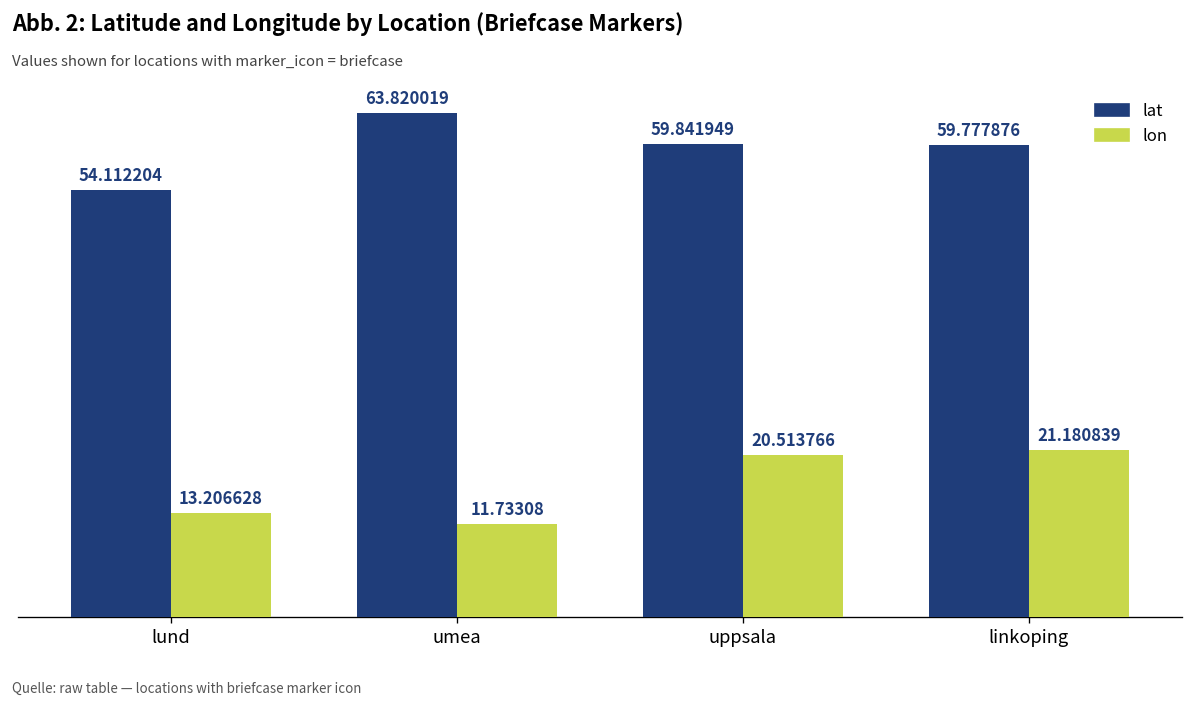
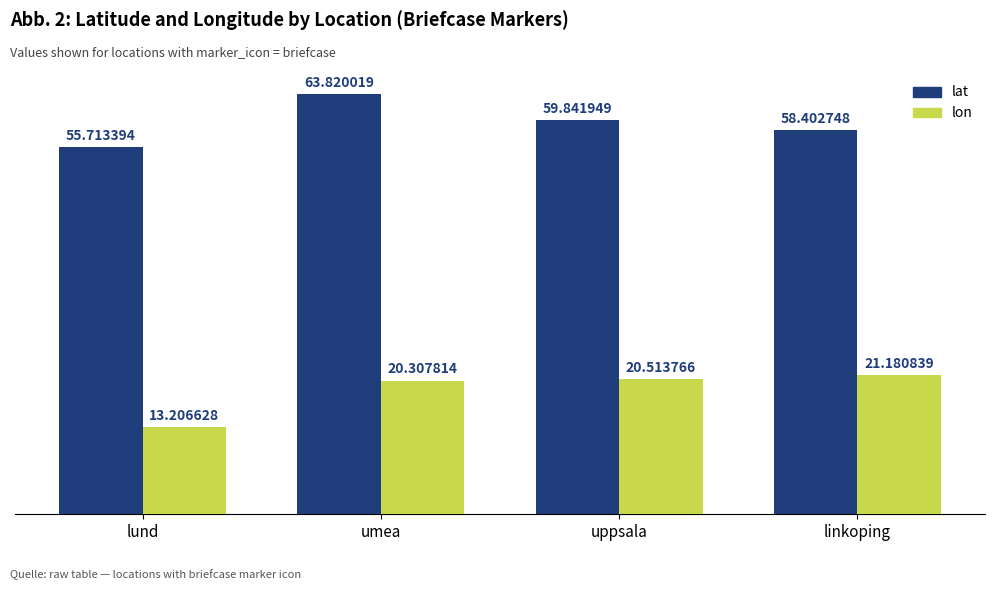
  {
    "lat": {
-     "lund": 54.112204,
+     "lund": 55.713394,
      "umea": 63.820019,
      "uppsala": 59.841949,
-     "linkoping": 59.777876
+     "linkoping": 58.402748
    },
    "lon": {
      "lund": 13.206628,
-     "umea": 11.73308,
+     "umea": 20.307814,
      "uppsala": 20.513766,
      "linkoping": 21.180839
    }
  }
